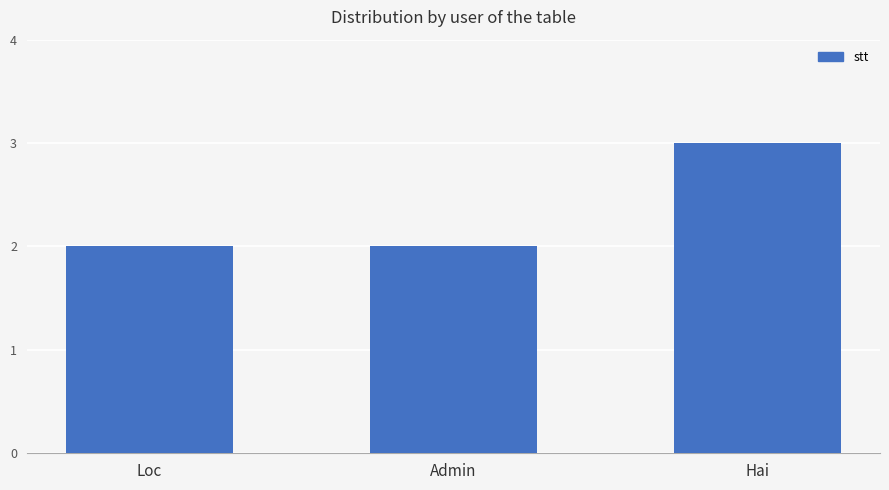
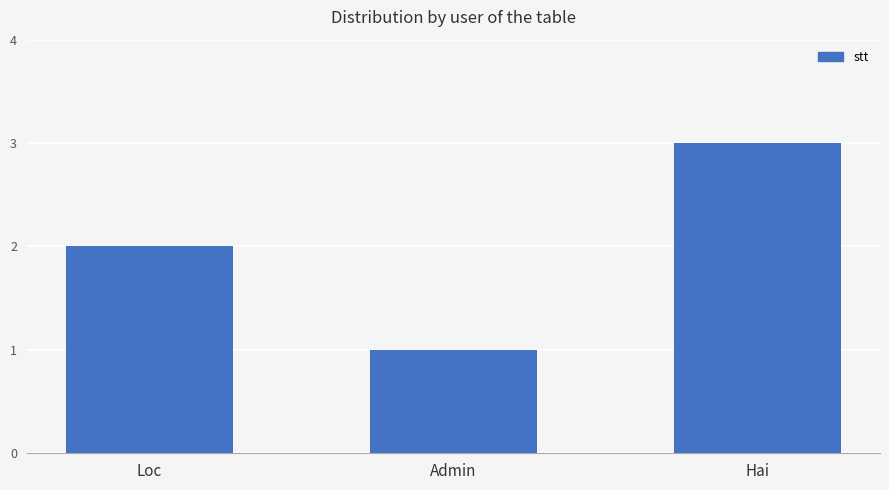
  {
    "Loc": 2,
-   "Admin": 2,
+   "Admin": 1,
    "Hai": 3
  }
